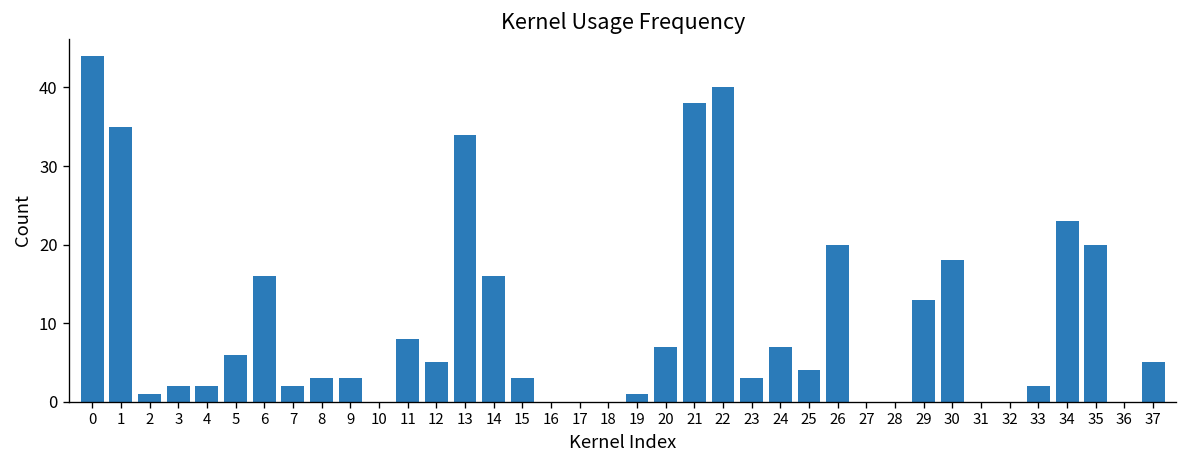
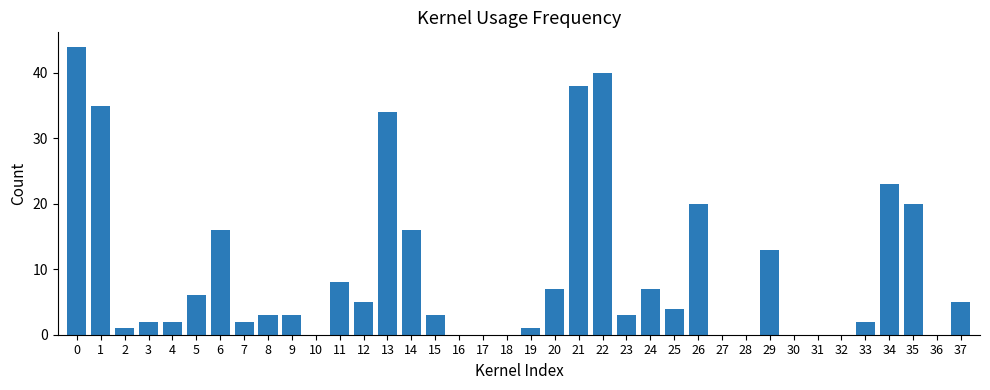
  {
    "0": 44,
    "1": 35,
    "2": 1,
    "3": 2,
    "4": 2,
    "5": 6,
    "6": 16,
    "7": 2,
    "8": 3,
    "9": 3,
    "10": 0,
    "11": 8,
    "12": 5,
    "13": 34,
    "14": 16,
    "15": 3,
    "16": 0,
    "17": 0,
    "18": 0,
    "19": 1,
    "20": 7,
    "21": 38,
    "22": 40,
    "23": 3,
    "24": 7,
    "25": 4,
    "26": 20,
    "27": 0,
    "28": 0,
    "29": 13,
-   "30": 18,
+   "30": 0,
    "31": 0,
    "32": 0,
    "33": 2,
    "34": 23,
    "35": 20,
    "36": 0,
    "37": 5
  }
